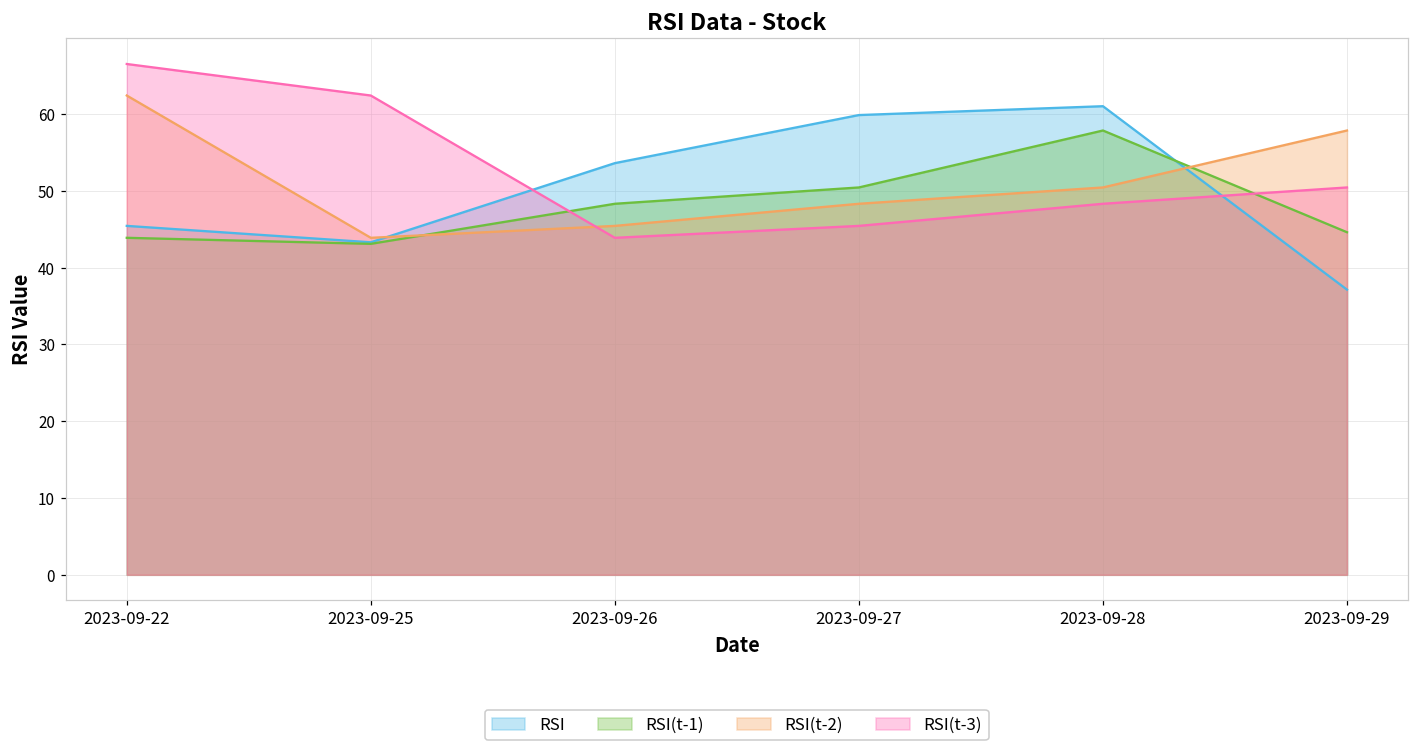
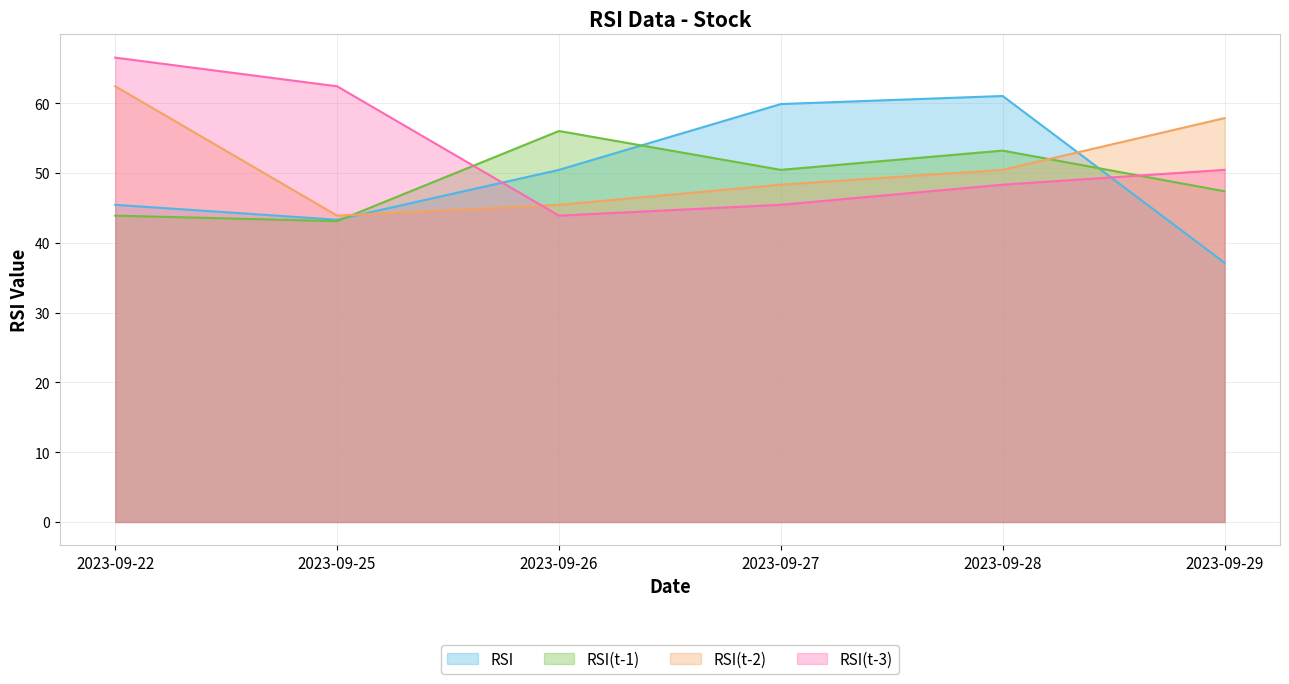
  {
    "RSI": {
      "2023-09-22": 45,
-     "2023-09-26": 54,
+     "2023-09-26": 50,
      "2023-09-27": 60,
      "2023-09-28": 61,
      "2023-09-29": 37
    },
    "RSI(t-1)": {
      "2023-09-22": 44,
-     "2023-09-26": 48,
+     "2023-09-26": 56,
      "2023-09-27": 50,
-     "2023-09-28": 58,
-     "2023-09-29": 45
+     "2023-09-28": 53,
+     "2023-09-29": 47
    }
  }
